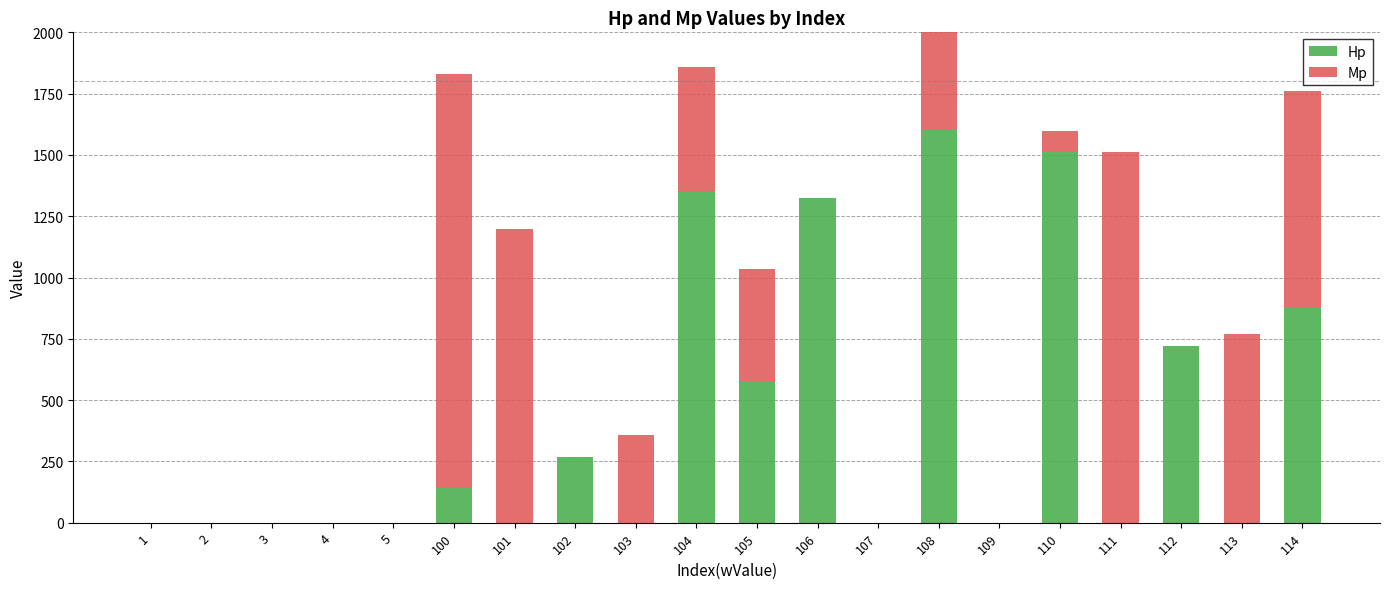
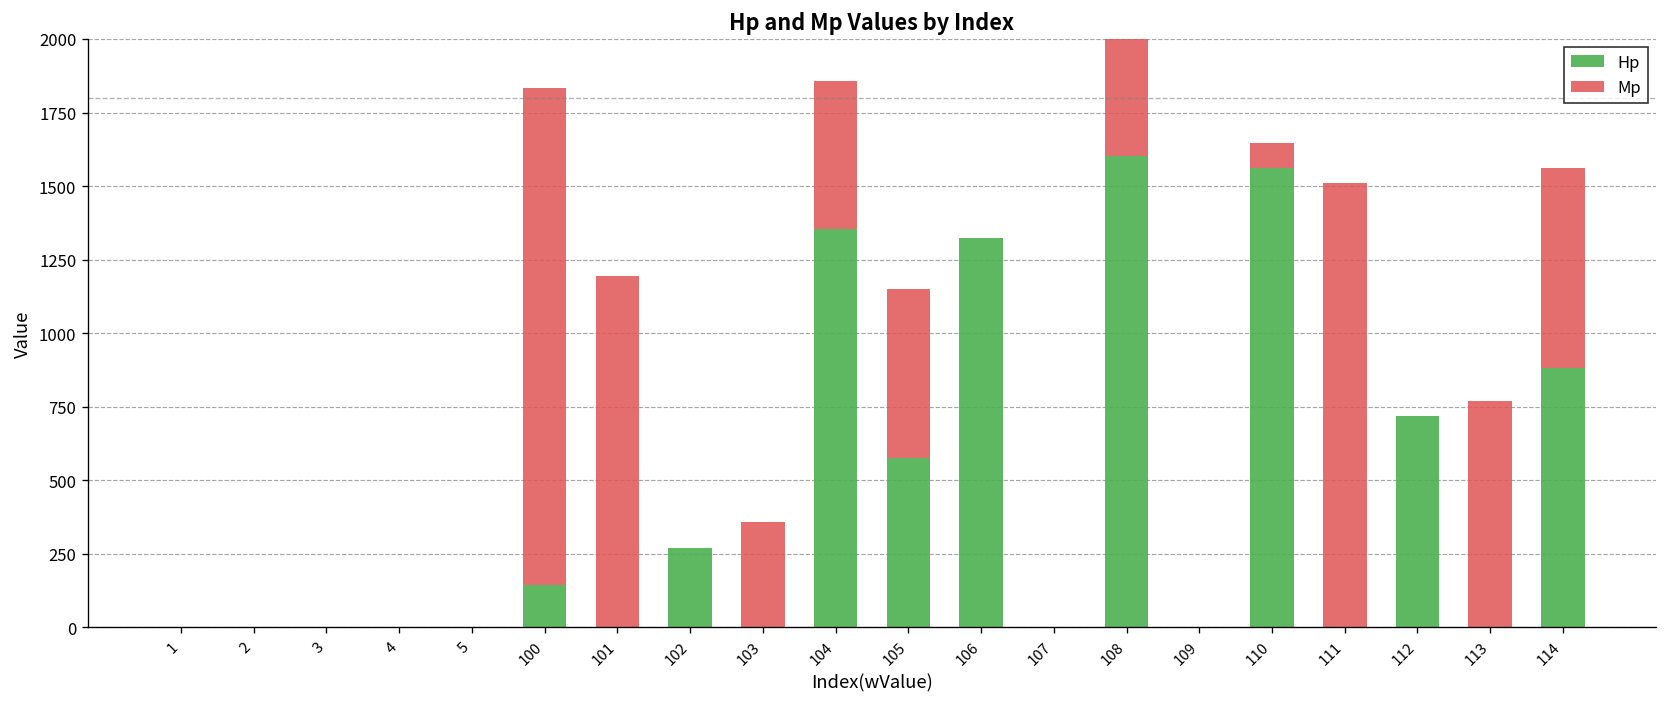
  {
    "Hp": {
      "1": 0,
      "2": 0,
      "3": 0,
      "4": 0,
      "5": 0,
      "100": 140,
      "101": 0,
      "102": 270,
      "103": 0,
      "104": 1350,
      "105": 580,
      "106": 1320,
      "107": 0,
      "108": 1600,
      "109": 0,
-     "110": 1510,
+     "110": 1560,
      "111": 0,
      "112": 720,
      "113": 0,
      "114": 880
    },
    "Mp": {
      "1": 0,
      "2": 0,
      "3": 0,
      "4": 0,
      "5": 0,
      "100": 1690,
      "101": 1200,
      "102": 0,
      "103": 360,
      "104": 500,
-     "105": 460,
+     "105": 580,
      "106": 0,
      "107": 0,
      "109": 0,
      "110": 90,
      "111": 1510,
      "112": 0,
      "113": 770,
-     "114": 880
+     "114": 680
    }
  }
